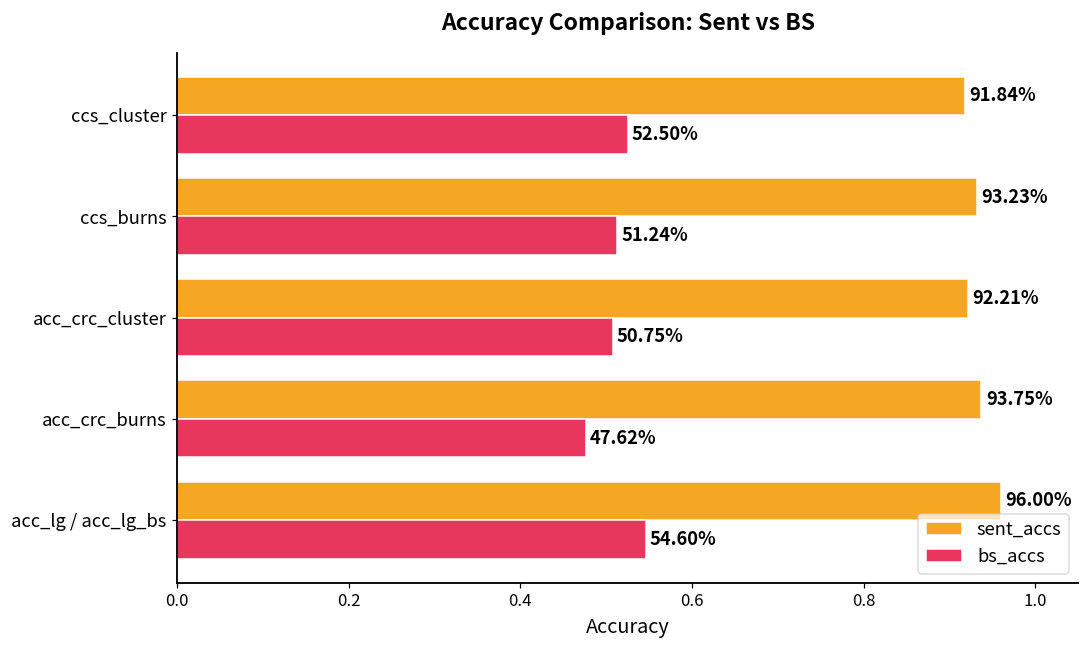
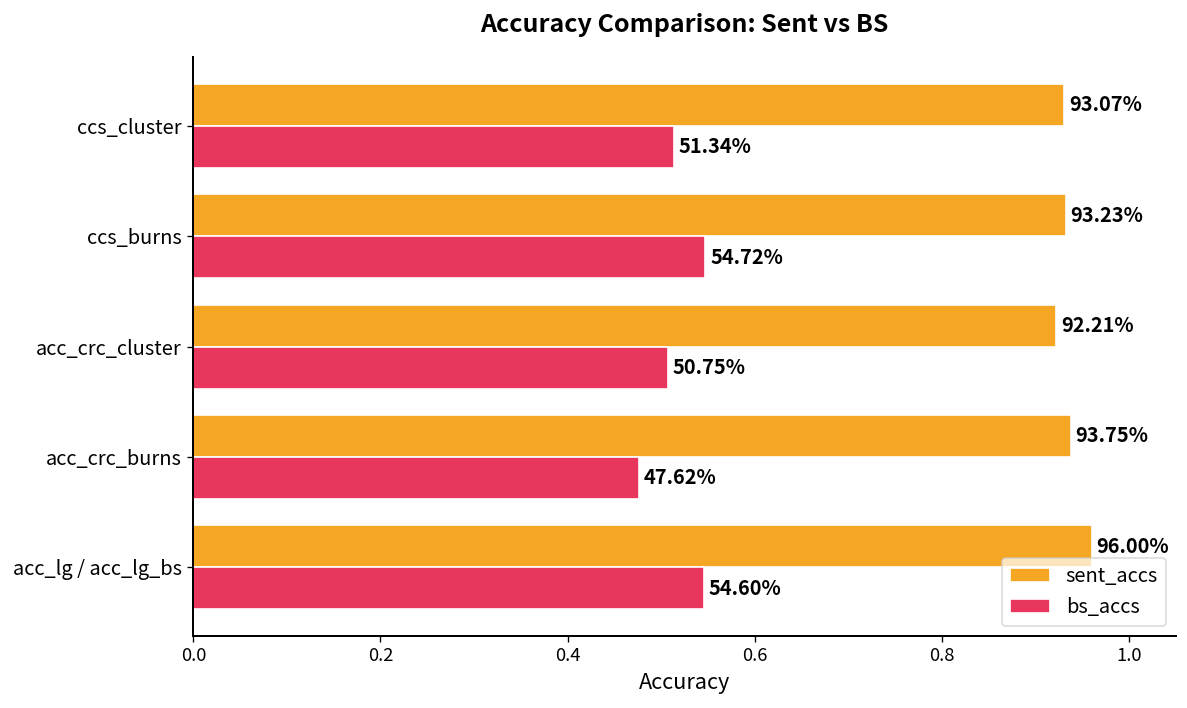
  {
    "sent_accs": {
-     "ccs_cluster": "91.84%",
+     "ccs_cluster": "93.07%",
      "ccs_burns": "93.23%",
      "acc_crc_cluster": "92.21%",
      "acc_crc_burns": "93.75%",
      "acc_lg / acc_lg_bs": "96.00%"
    },
    "bs_accs": {
-     "ccs_cluster": "52.50%",
-     "ccs_burns": "51.24%",
+     "ccs_cluster": "51.34%",
+     "ccs_burns": "54.72%",
      "acc_crc_cluster": "50.75%",
      "acc_crc_burns": "47.62%",
      "acc_lg / acc_lg_bs": "54.60%"
    }
  }
